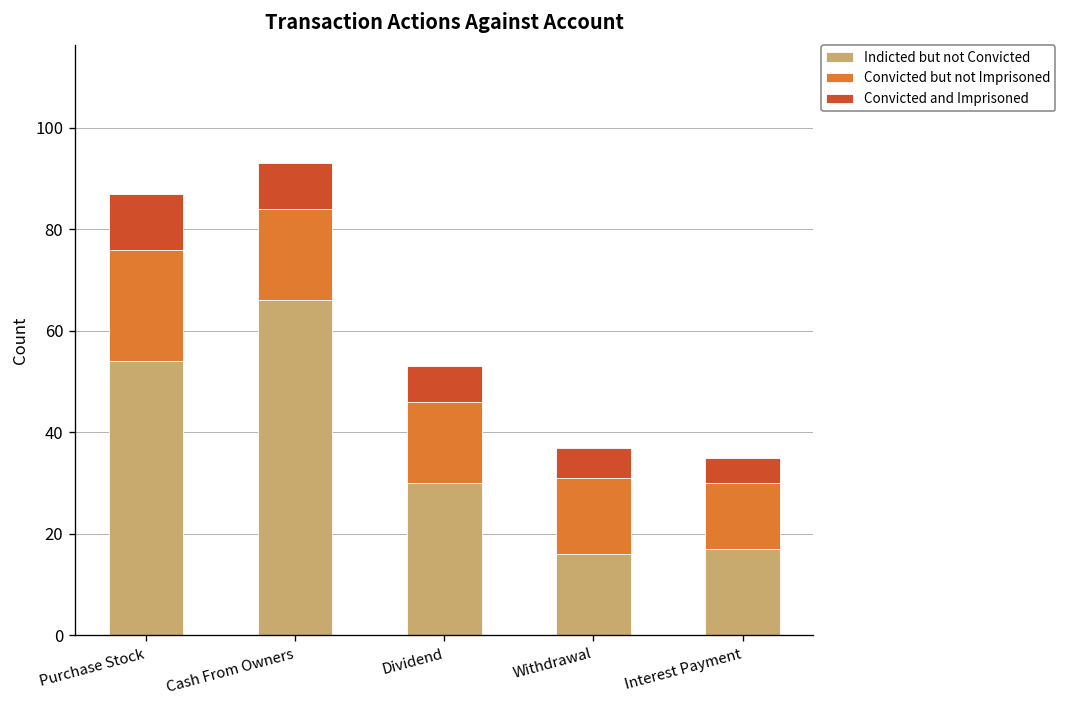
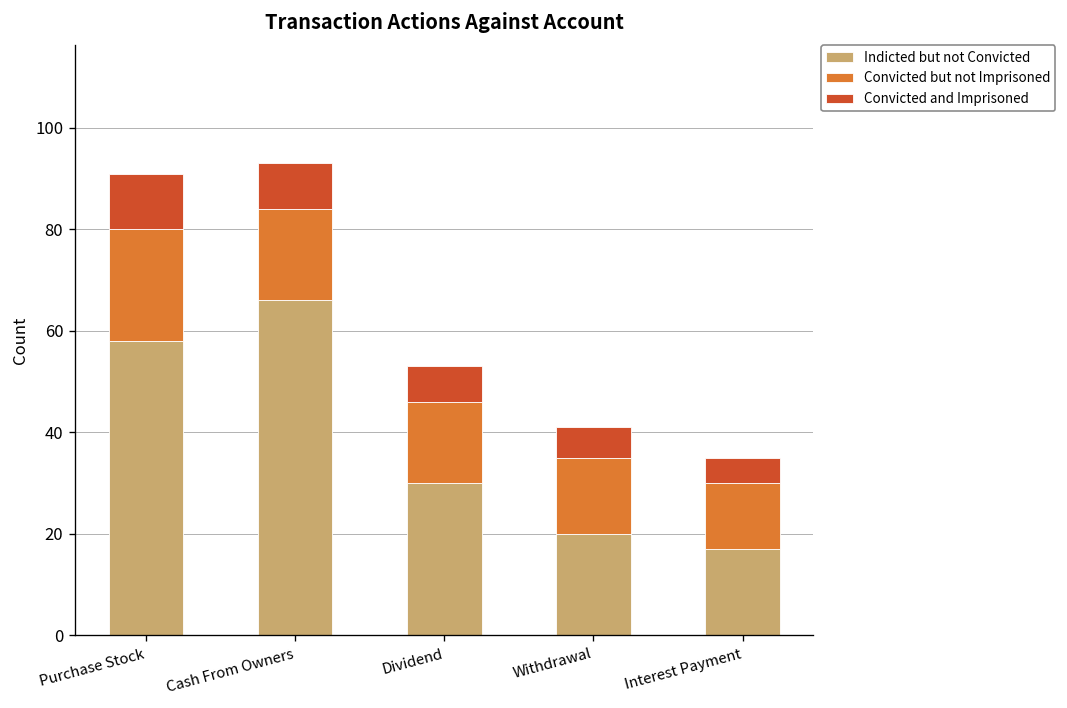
  {
    "Indicted but not Convicted": {
-     "Purchase Stock": 54,
+     "Purchase Stock": 58,
      "Cash From Owners": 66,
      "Dividend": 30,
-     "Withdrawal": 16,
+     "Withdrawal": 20,
      "Interest Payment": 17
    }
  }
